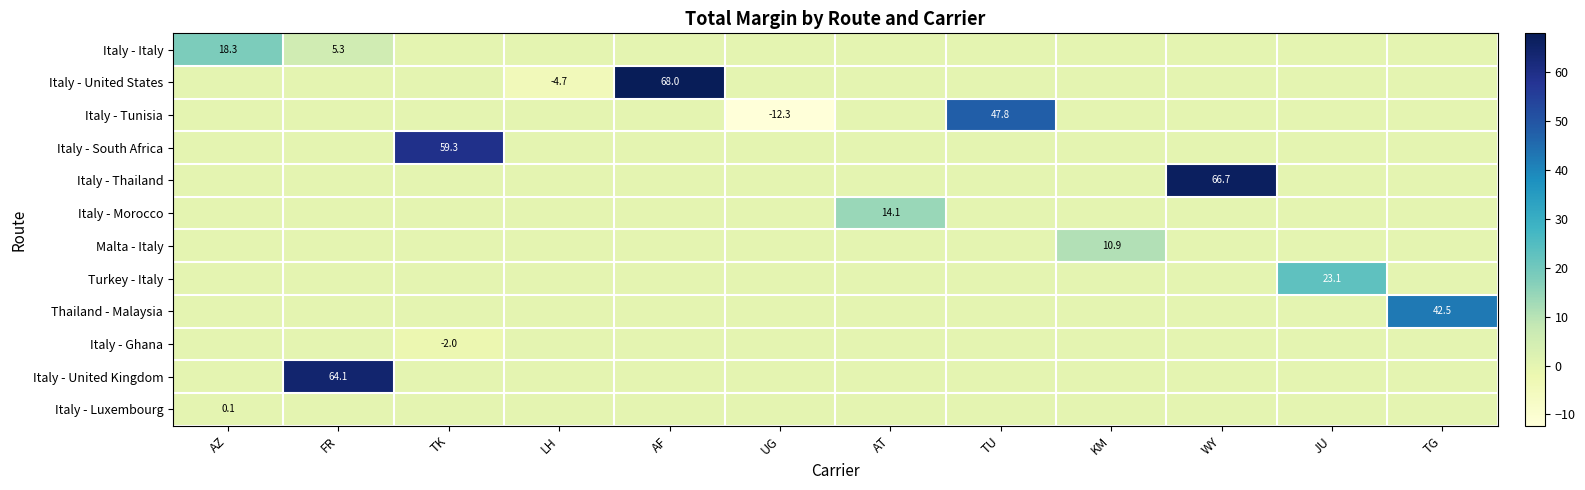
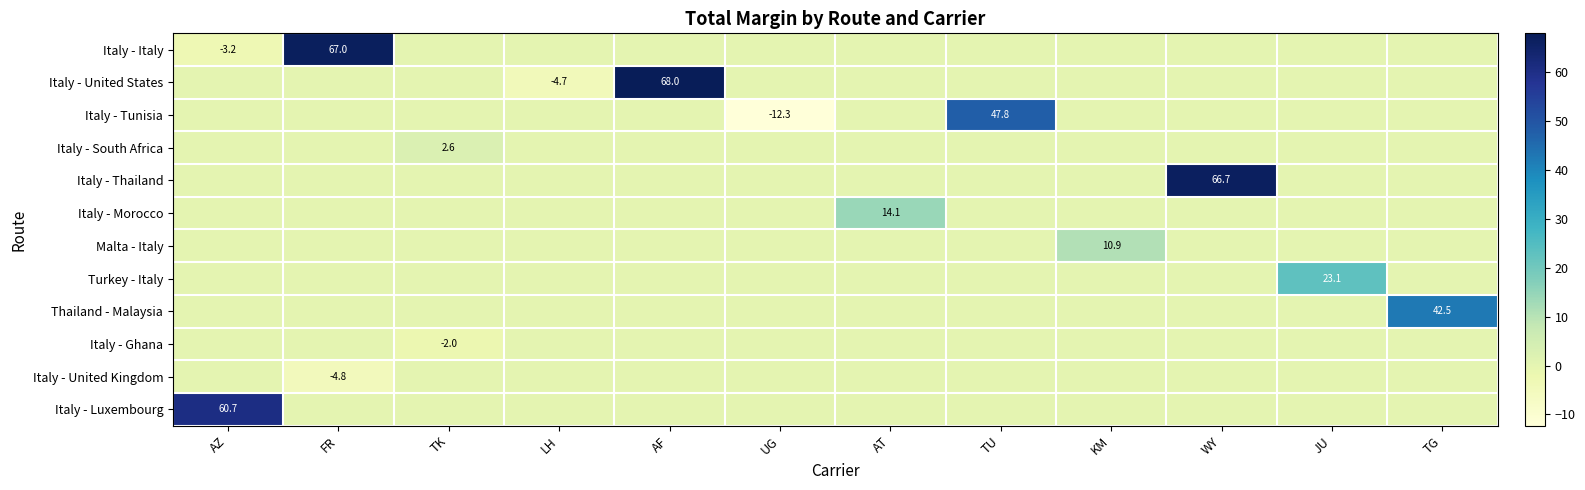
  {
    "Italy - Italy": {
-     "AZ": 18.3,
-     "FR": 5.3
+     "AZ": -3.2,
+     "FR": 67.0
    },
    "Italy - United States": {
      "LH": -4.7,
      "AF": 68.0
    },
    "Italy - Tunisia": {
      "UG": -12.3,
      "TU": 47.8
    },
    "Italy - South Africa": {
-     "TK": 59.3
+     "TK": 2.6
    },
    "Italy - Thailand": {
      "WY": 66.7
    },
    "Italy - Morocco": {
      "AT": 14.1
    },
    "Malta - Italy": {
      "KM": 10.9
    },
    "Turkey - Italy": {
      "JU": 23.1
    },
    "Thailand - Malaysia": {
      "TG": 42.5
    },
    "Italy - Ghana": {
      "TK": -2.0
    },
    "Italy - United Kingdom": {
-     "FR": 64.1
+     "FR": -4.8
    },
    "Italy - Luxembourg": {
-     "AZ": 0.1
+     "AZ": 60.7
    }
  }
